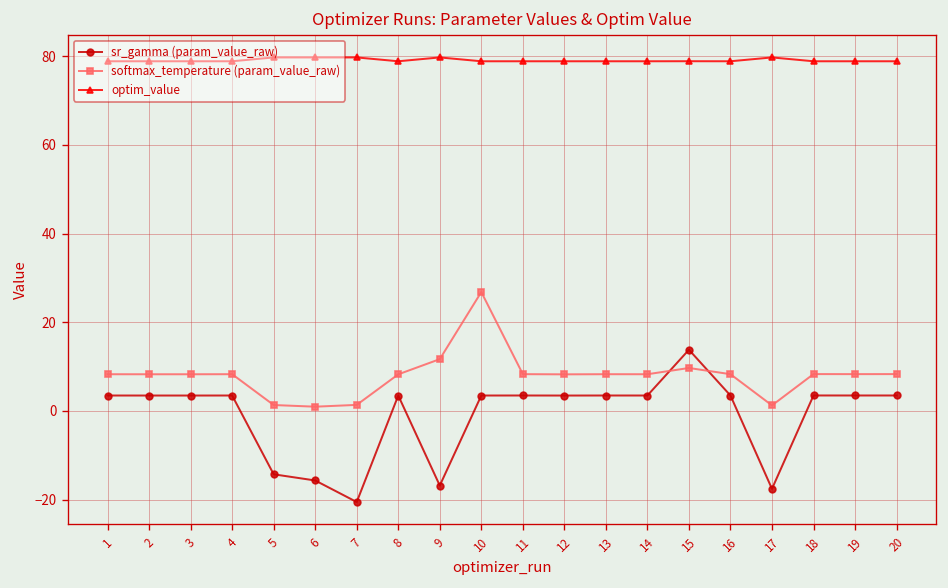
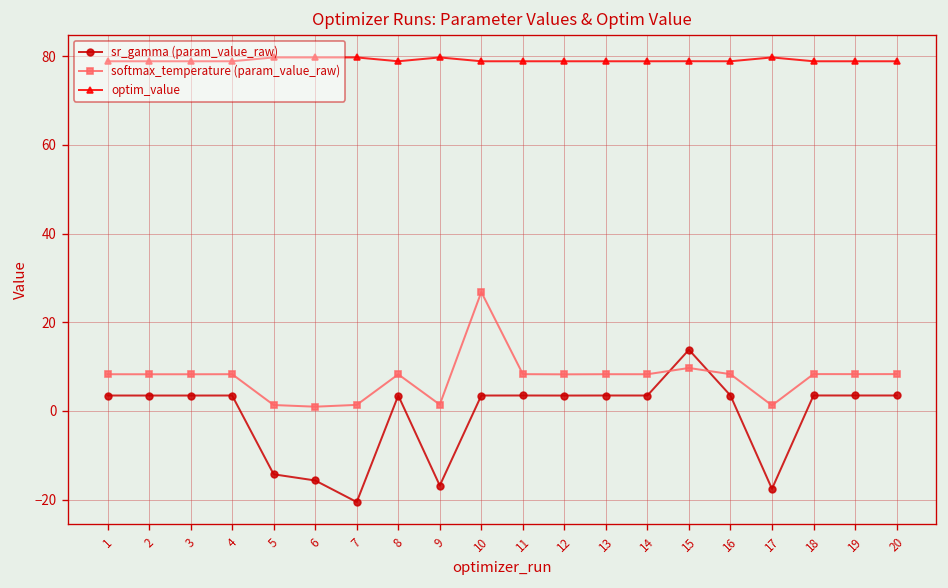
  {
    "softmax_temperature (param_value_raw)": {
      "1": 8,
      "2": 8,
      "3": 8,
      "4": 8,
      "5": 1,
      "6": 1,
      "7": 1,
      "8": 8,
-     "9": 12,
+     "9": 1,
      "10": 27,
      "11": 8,
      "12": 8,
      "13": 8,
      "14": 8,
      "15": 10,
      "16": 8,
      "17": 1,
      "18": 8,
      "19": 8,
      "20": 8
    }
  }
